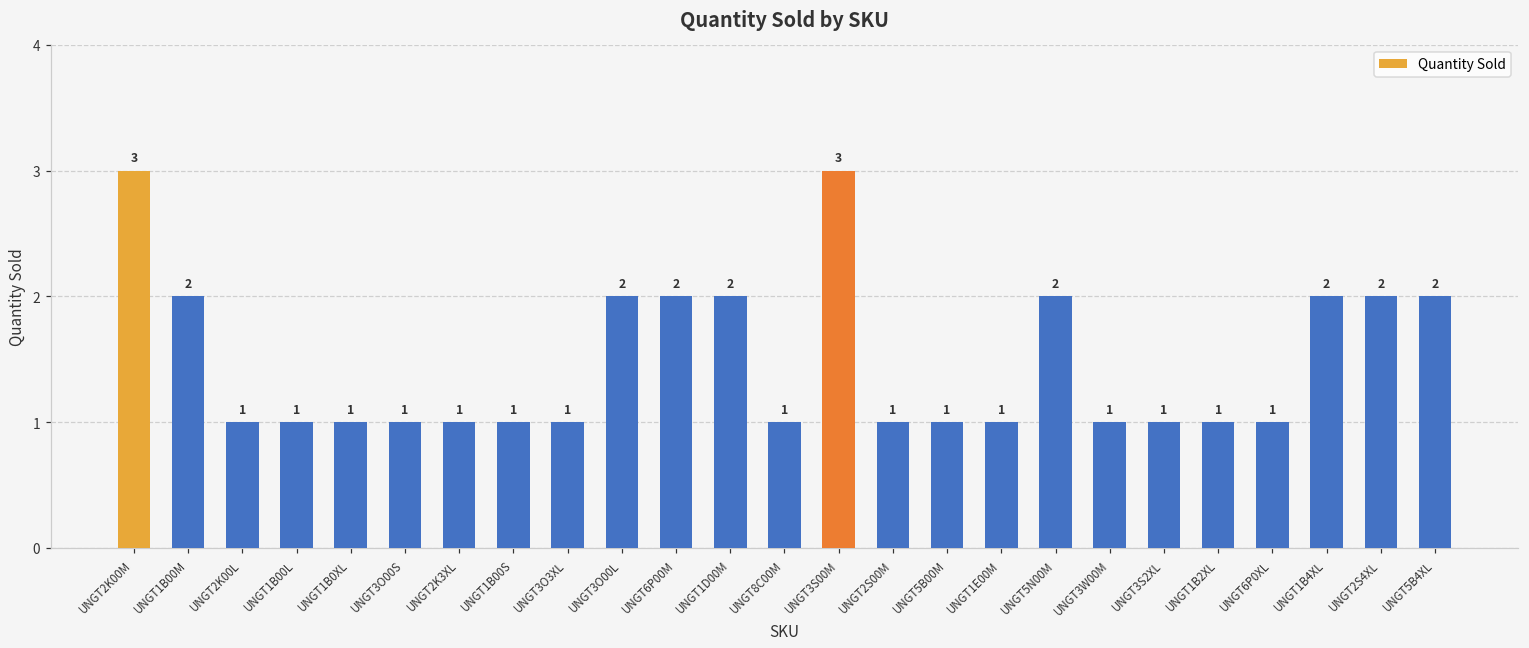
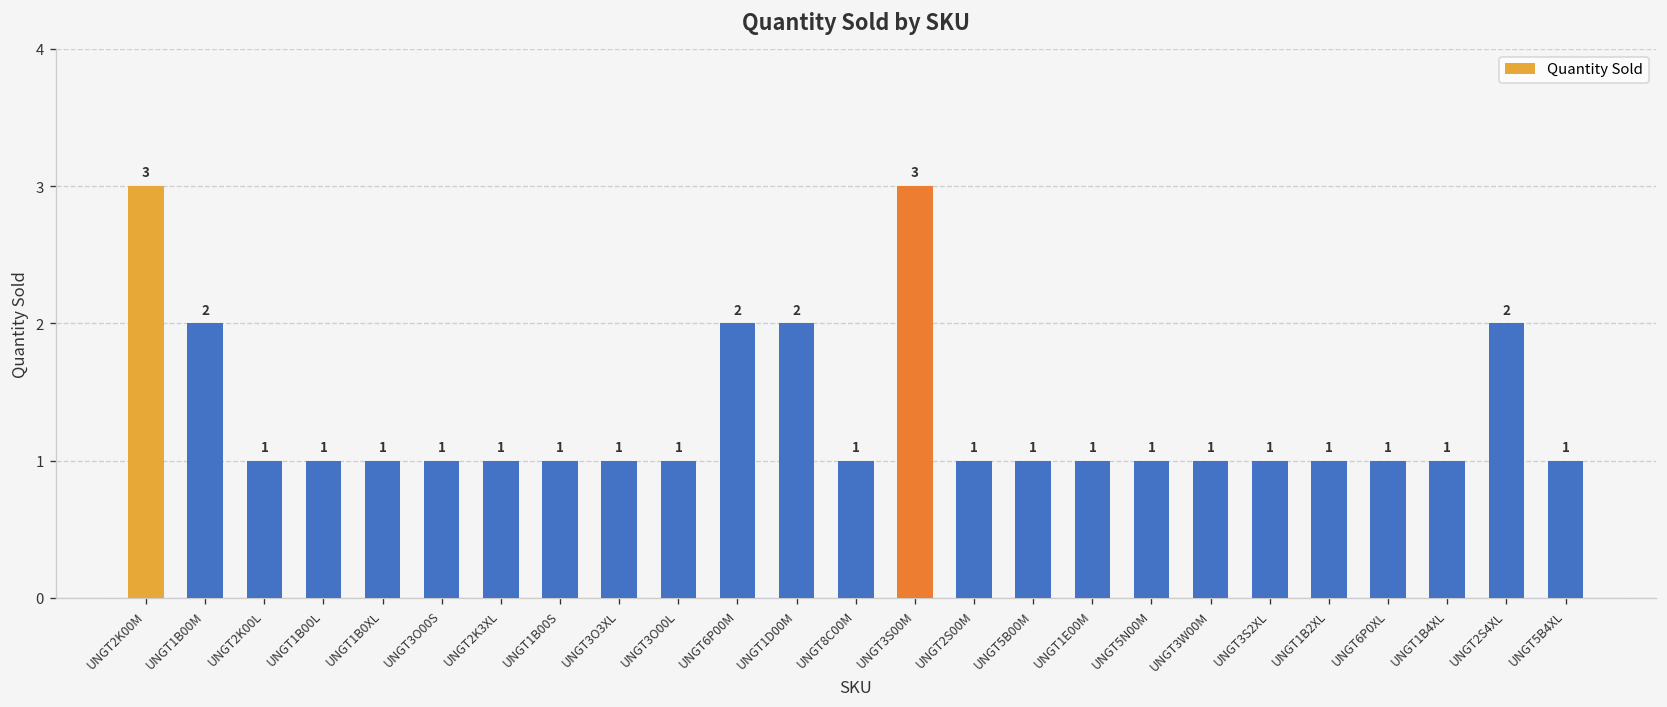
  {
    "UNGT2K00M": 3,
    "UNGT1B00M": 2,
    "UNGT2K00L": 1,
    "UNGT1B00L": 1,
    "UNGT1B0XL": 1,
    "UNGT3O00S": 1,
    "UNGT2K3XL": 1,
    "UNGT1B00S": 1,
    "UNGT3O3XL": 1,
-   "UNGT3O00L": 2,
+   "UNGT3O00L": 1,
    "UNGT6P00M": 2,
    "UNGT1D00M": 2,
    "UNGT8C00M": 1,
    "UNGT3S00M": 3,
    "UNGT2S00M": 1,
    "UNGT5B00M": 1,
    "UNGT1E00M": 1,
-   "UNGT5N00M": 2,
+   "UNGT5N00M": 1,
    "UNGT3W00M": 1,
    "UNGT3S2XL": 1,
    "UNGT1B2XL": 1,
    "UNGT6P0XL": 1,
-   "UNGT1B4XL": 2,
+   "UNGT1B4XL": 1,
    "UNGT2S4XL": 2,
-   "UNGT5B4XL": 2
+   "UNGT5B4XL": 1
  }
